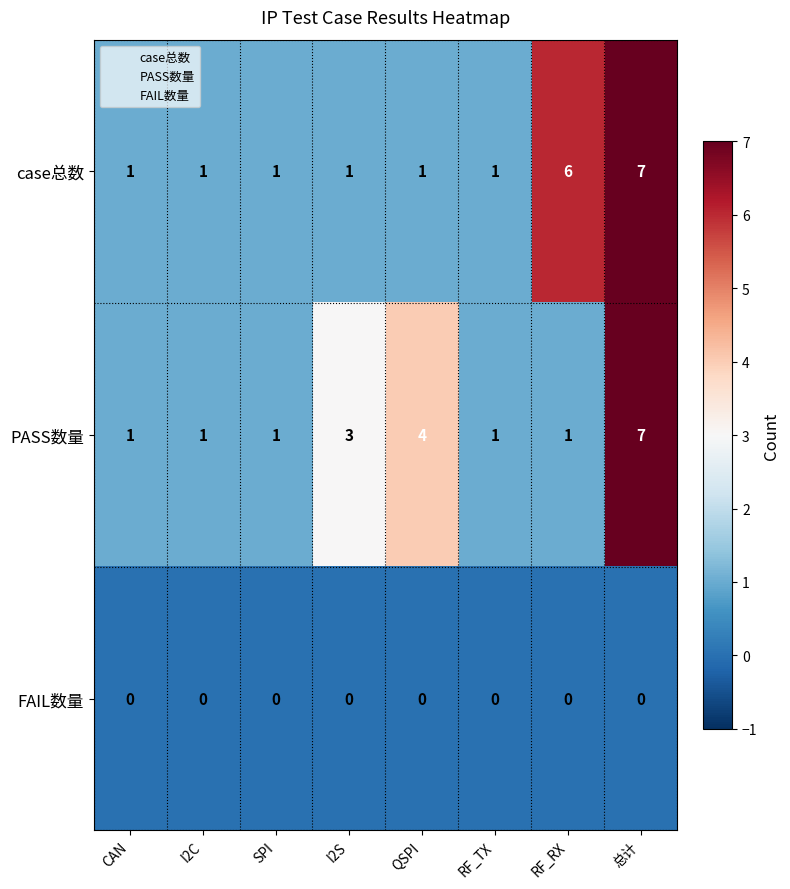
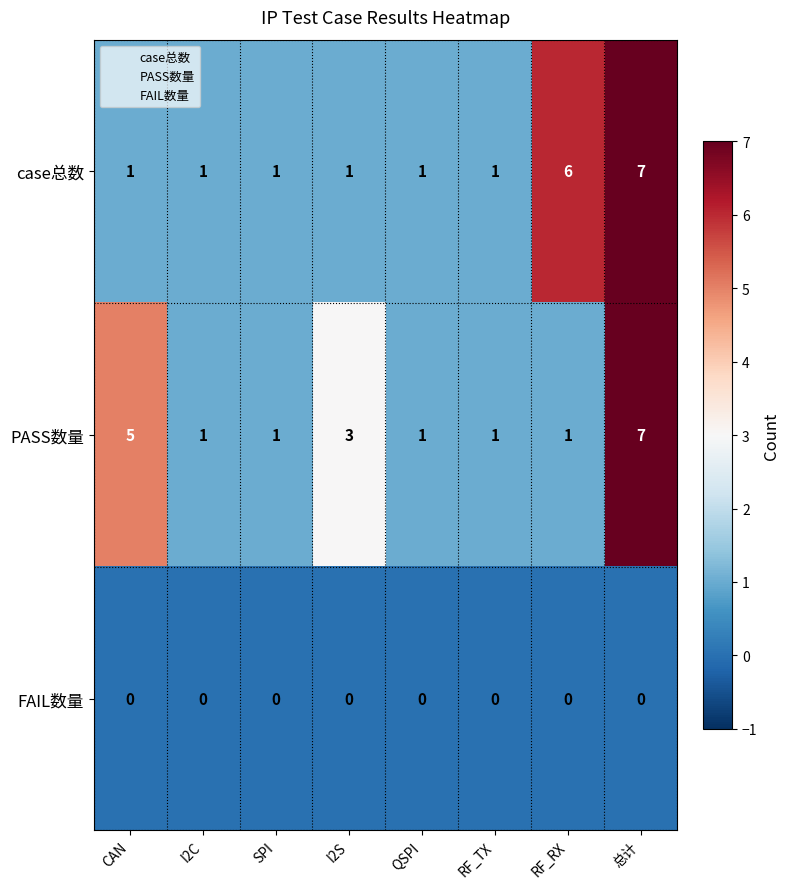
  {
    "case总数": {
      "CAN": 1,
      "I2C": 1,
      "SPI": 1,
      "I2S": 1,
      "QSPI": 1,
      "RF_TX": 1,
      "RF_RX": 6,
      "总计": 7
    },
    "PASS数量": {
-     "CAN": 1,
+     "CAN": 5,
      "I2C": 1,
      "SPI": 1,
      "I2S": 3,
-     "QSPI": 4,
+     "QSPI": 1,
      "RF_TX": 1,
      "RF_RX": 1,
      "总计": 7
    },
    "FAIL数量": {
      "CAN": 0,
      "I2C": 0,
      "SPI": 0,
      "I2S": 0,
      "QSPI": 0,
      "RF_TX": 0,
      "RF_RX": 0,
      "总计": 0
    }
  }
